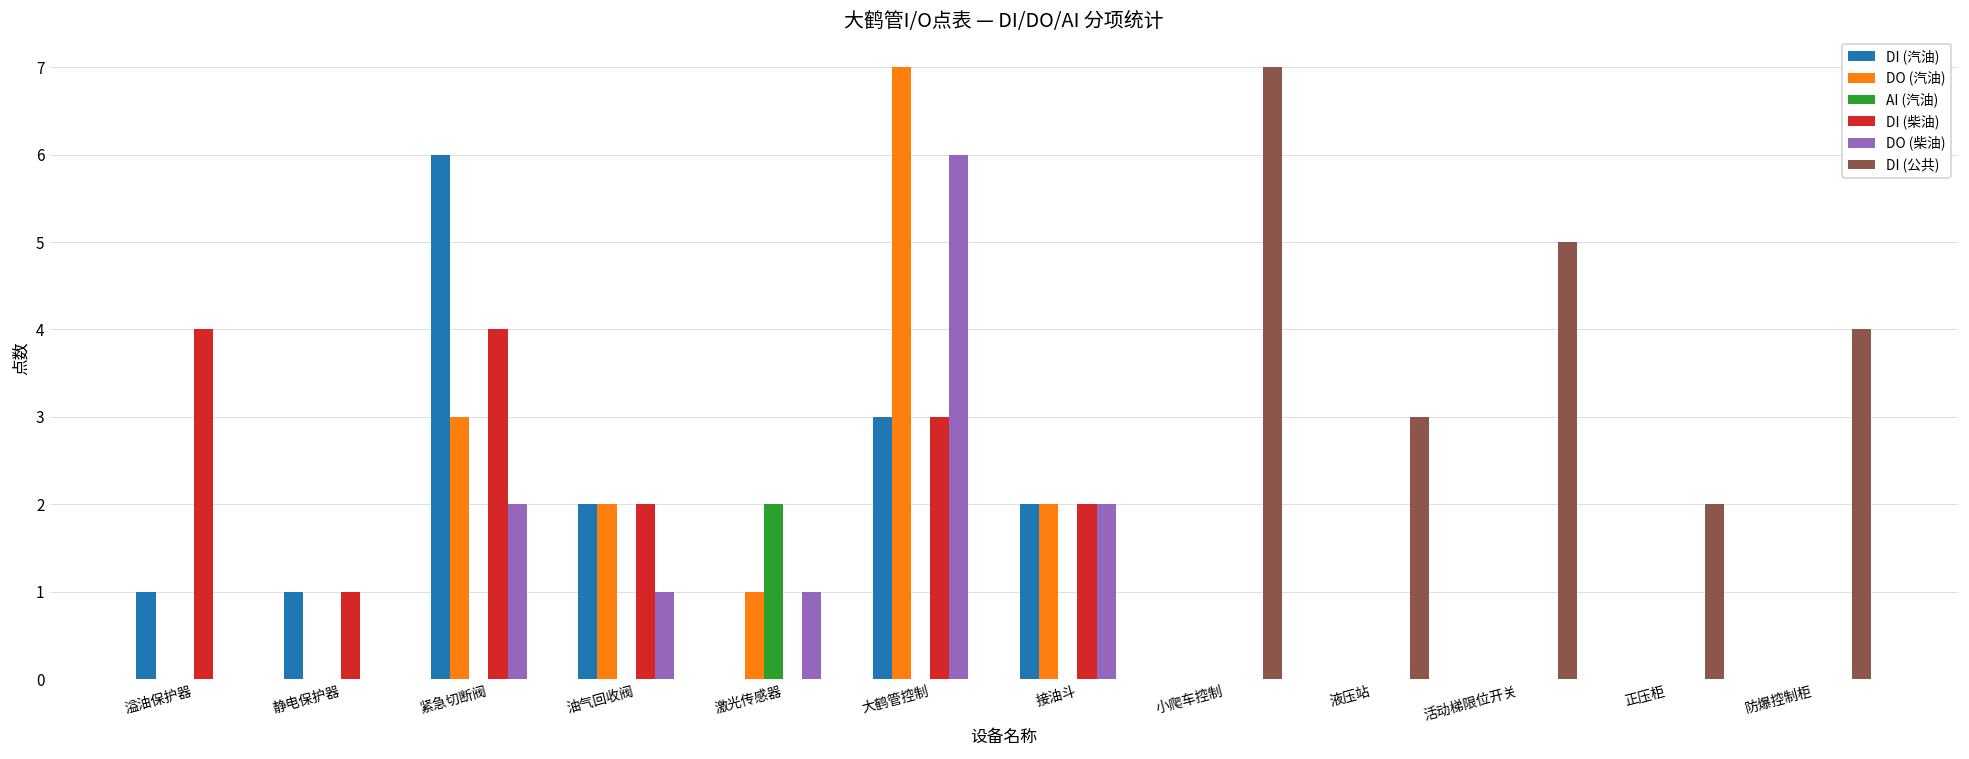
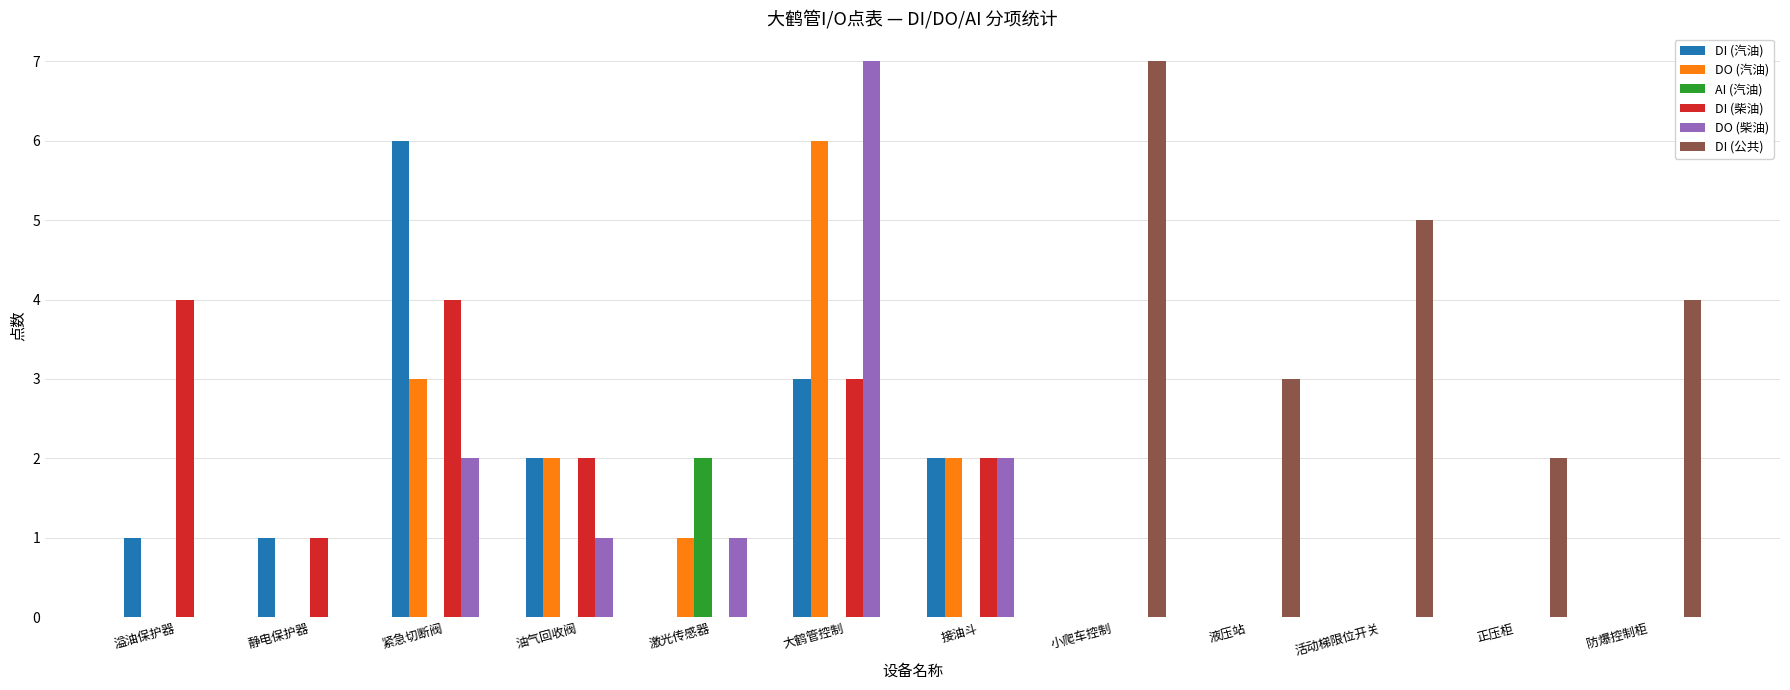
  {
    "DI (汽油)": {
      "溢油保护器": 1,
      "静电保护器": 1,
      "紧急切断阀": 6,
      "油气回收阀": 2,
      "激光传感器": 0,
      "大鹤管控制": 3,
      "接油斗": 2,
      "小爬车控制": 0,
      "液压站": 0,
      "活动梯限位开关": 0,
      "正压柜": 0,
      "防爆控制柜": 0
    },
    "DO (汽油)": {
      "溢油保护器": 0,
      "静电保护器": 0,
      "紧急切断阀": 3,
      "油气回收阀": 2,
      "激光传感器": 1,
-     "大鹤管控制": 7,
+     "大鹤管控制": 6,
      "接油斗": 2,
      "小爬车控制": 0,
      "液压站": 0,
      "活动梯限位开关": 0,
      "正压柜": 0,
      "防爆控制柜": 0
    },
    "AI (汽油)": {
      "溢油保护器": 0,
      "静电保护器": 0,
      "紧急切断阀": 0,
      "油气回收阀": 0,
      "激光传感器": 2,
      "大鹤管控制": 0,
      "接油斗": 0,
      "小爬车控制": 0,
      "液压站": 0,
      "活动梯限位开关": 0,
      "正压柜": 0,
      "防爆控制柜": 0
    },
    "DI (柴油)": {
      "溢油保护器": 4,
      "静电保护器": 1,
      "紧急切断阀": 4,
      "油气回收阀": 2,
      "激光传感器": 0,
      "大鹤管控制": 3,
      "接油斗": 2,
      "小爬车控制": 0,
      "液压站": 0,
      "活动梯限位开关": 0,
      "正压柜": 0,
      "防爆控制柜": 0
    },
    "DO (柴油)": {
      "溢油保护器": 0,
      "静电保护器": 0,
      "紧急切断阀": 2,
      "油气回收阀": 1,
      "激光传感器": 1,
-     "大鹤管控制": 6,
+     "大鹤管控制": 7,
      "接油斗": 2,
      "小爬车控制": 0,
      "液压站": 0,
      "活动梯限位开关": 0,
      "正压柜": 0,
      "防爆控制柜": 0
    },
    "DI (公共)": {
      "溢油保护器": 0,
      "静电保护器": 0,
      "紧急切断阀": 0,
      "油气回收阀": 0,
      "激光传感器": 0,
      "大鹤管控制": 0,
      "接油斗": 0,
      "小爬车控制": 7,
      "液压站": 3,
      "活动梯限位开关": 5,
      "正压柜": 2,
      "防爆控制柜": 4
    }
  }
